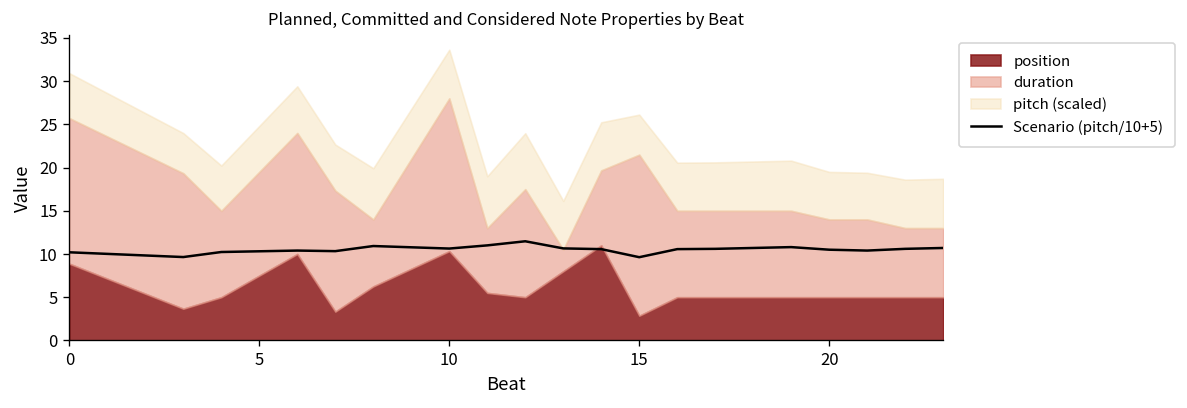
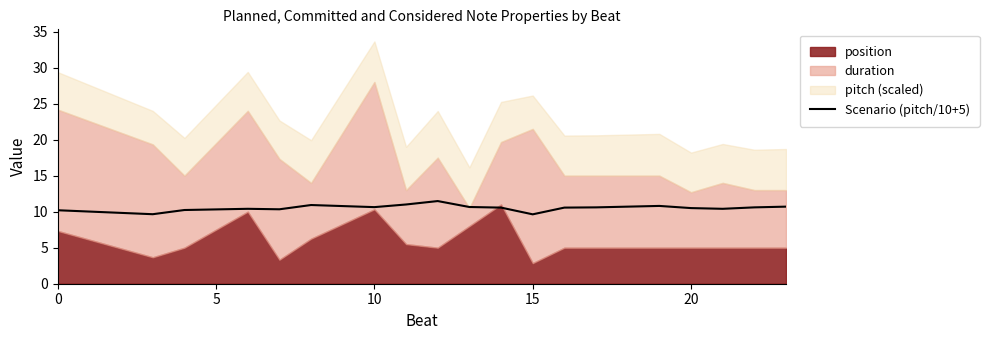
  {
    "position": {
-     "0": 9,
+     "0": 7,
      "15": 3,
      "20": 5
    },
    "Scenario (pitch/10+5)": {
      "0": 10,
      "15": 10,
      "20": 11
    },
    "duration": {
      "0": 17,
      "10": 18,
      "15": 19,
-     "20": 9
+     "20": 8
    },
    "pitch (scaled)": {
      "0": 5,
      "10": 6,
      "15": 5,
      "20": 6
    }
  }
